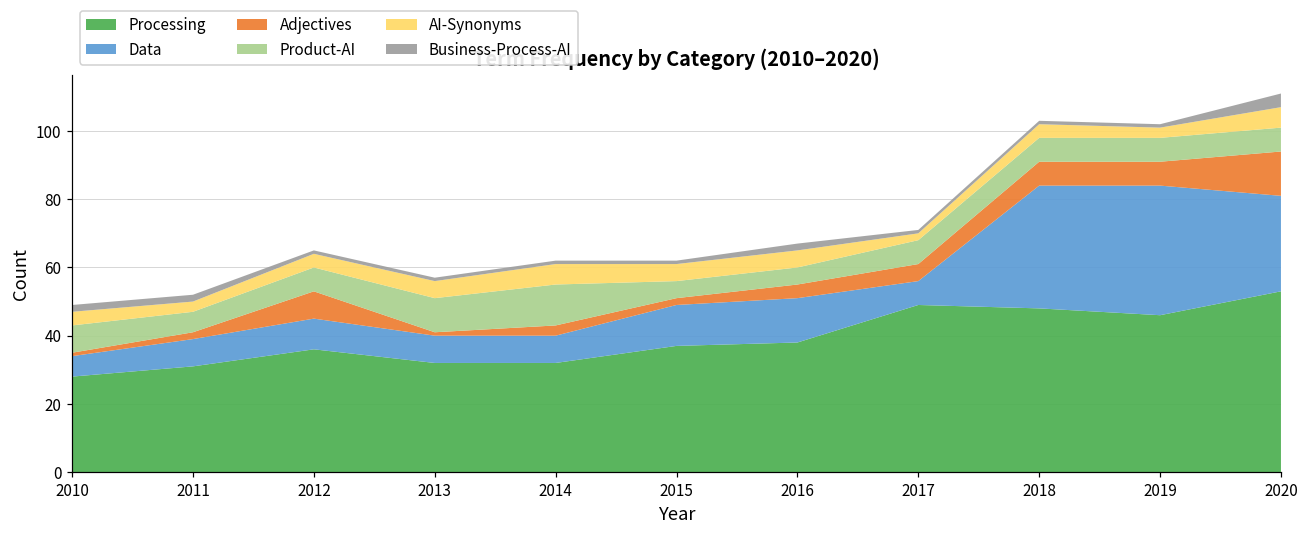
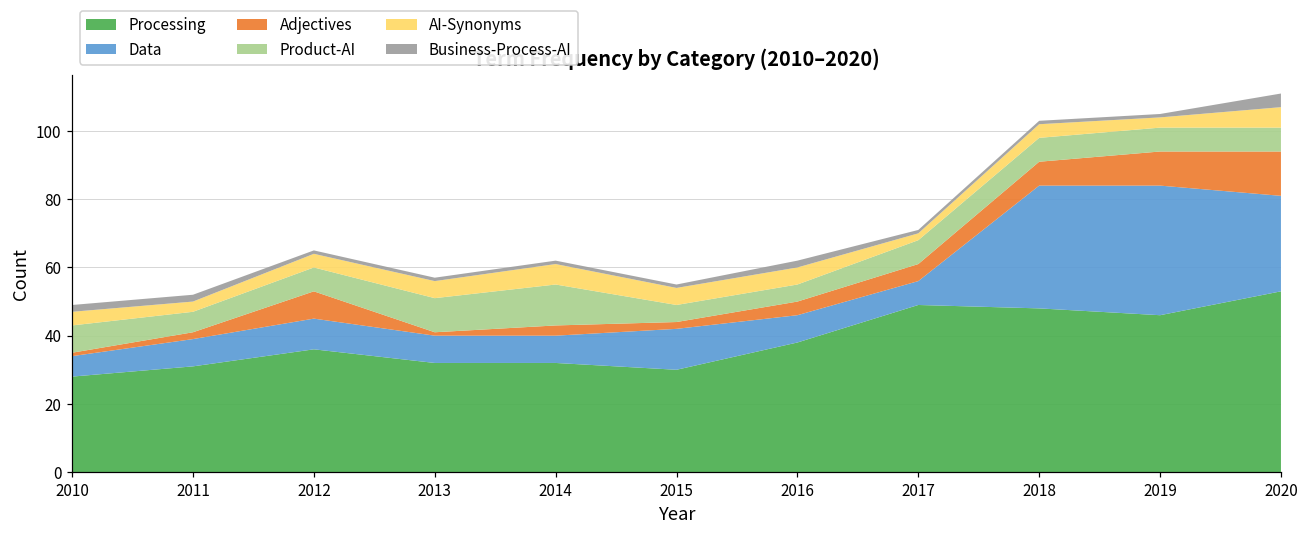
  {
    "Processing": {
      "2010": 28,
      "2011": 31,
      "2012": 36,
      "2013": 32,
      "2014": 32,
-     "2015": 37,
+     "2015": 30,
      "2016": 38,
      "2017": 49,
      "2018": 48,
      "2019": 46,
      "2020": 53
    },
    "Data": {
      "2010": 6,
      "2011": 8,
      "2012": 9,
      "2013": 8,
      "2014": 8,
      "2015": 12,
-     "2016": 13,
+     "2016": 8,
      "2017": 7,
      "2018": 36,
      "2019": 38,
      "2020": 28
    },
    "Adjectives": {
      "2010": 1,
      "2011": 2,
      "2012": 8,
      "2013": 1,
      "2014": 3,
      "2015": 2,
      "2016": 4,
      "2017": 5,
      "2018": 7,
-     "2019": 7,
+     "2019": 10,
      "2020": 13
    },
    "AI-Synonyms": {
      "2010": 4,
      "2011": 3,
      "2012": 4,
      "2013": 5,
      "2014": 6,
      "2015": 5,
      "2016": 5,
      "2017": 2,
      "2018": 4,
      "2019": 3,
      "2020": 6
    }
  }
